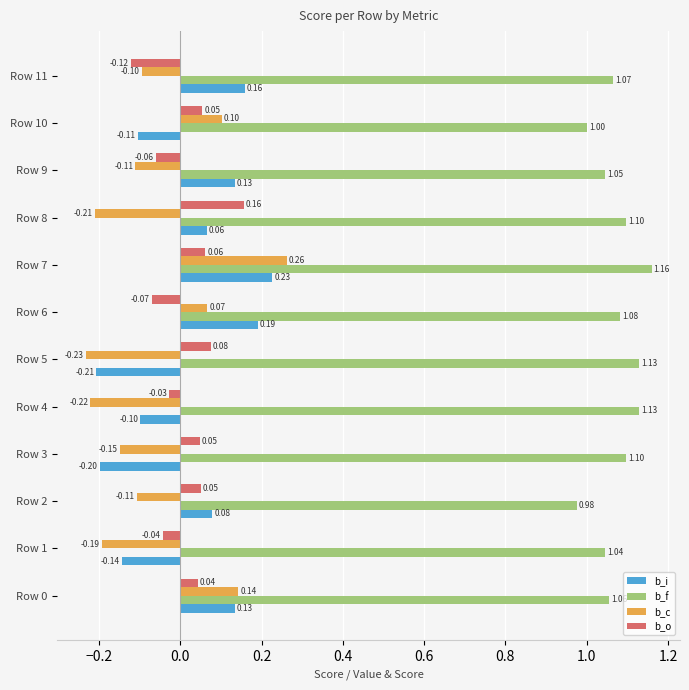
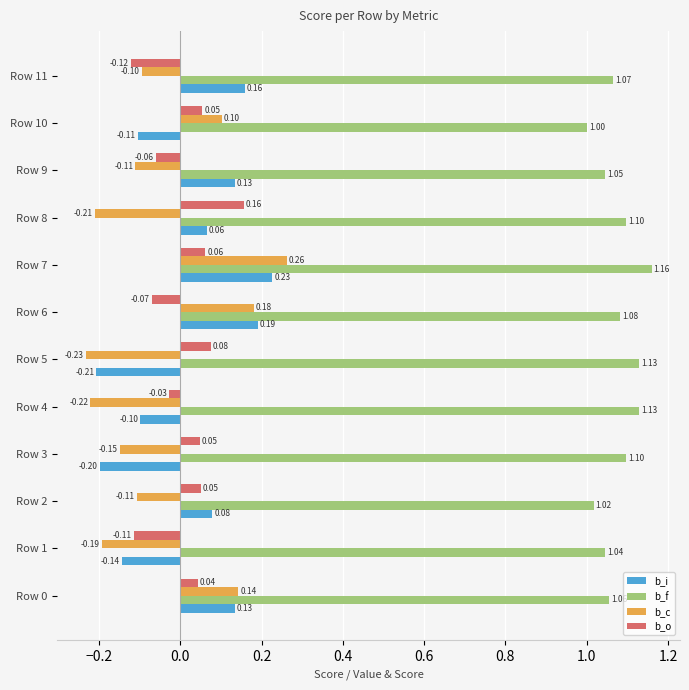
  {
    "b_i": {
      "Row 11": 0.16,
      "Row 10": -0.11,
      "Row 9": 0.13,
      "Row 8": 0.06,
      "Row 7": 0.23,
      "Row 6": 0.19,
      "Row 5": -0.21,
      "Row 4": -0.10,
      "Row 3": -0.20,
      "Row 2": 0.08,
      "Row 1": -0.14,
      "Row 0": 0.13
    },
    "b_f": {
      "Row 11": 1.07,
      "Row 10": 1.00,
      "Row 9": 1.05,
      "Row 8": 1.10,
      "Row 7": 1.16,
      "Row 6": 1.08,
      "Row 5": 1.13,
      "Row 4": 1.13,
      "Row 3": 1.10,
-     "Row 2": 0.98,
+     "Row 2": 1.02,
      "Row 1": 1.04
    },
    "b_c": {
      "Row 11": -0.10,
      "Row 10": 0.10,
      "Row 9": -0.11,
      "Row 8": -0.21,
      "Row 7": 0.26,
-     "Row 6": 0.07,
+     "Row 6": 0.18,
      "Row 5": -0.23,
      "Row 4": -0.22,
      "Row 3": -0.15,
      "Row 2": -0.11,
      "Row 1": -0.19,
      "Row 0": 0.14
    },
    "b_o": {
      "Row 11": -0.12,
      "Row 10": 0.05,
      "Row 9": -0.06,
      "Row 8": 0.16,
      "Row 7": 0.06,
      "Row 6": -0.07,
      "Row 5": 0.08,
      "Row 4": -0.03,
      "Row 3": 0.05,
      "Row 2": 0.05,
-     "Row 1": -0.04,
+     "Row 1": -0.11,
      "Row 0": 0.04
    }
  }
